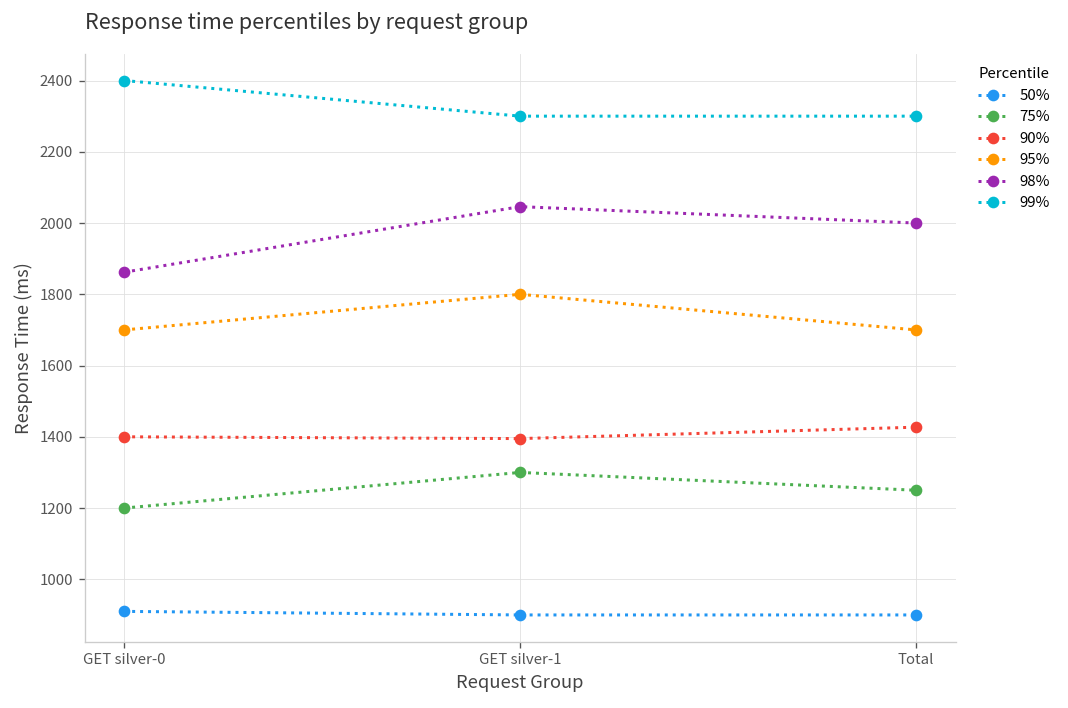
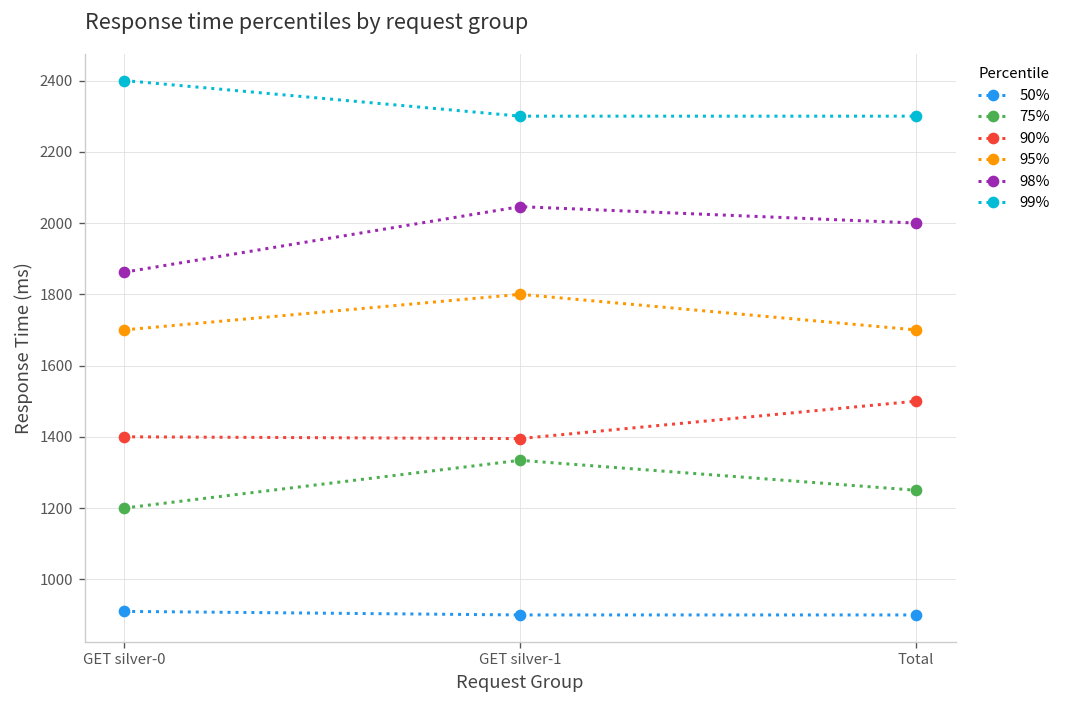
  {
    "75%": {
      "GET silver-0": 1200,
-     "GET silver-1": 1300,
+     "GET silver-1": 1330,
      "Total": 1250
    },
    "90%": {
      "GET silver-0": 1400,
      "GET silver-1": 1400,
-     "Total": 1430
+     "Total": 1500
    },
    "95%": {
      "GET silver-0": 1700,
      "GET silver-1": 1800,
      "Total": 1700
    },
    "98%": {
      "GET silver-0": 1860,
      "GET silver-1": 2050,
      "Total": 2000
    }
  }
